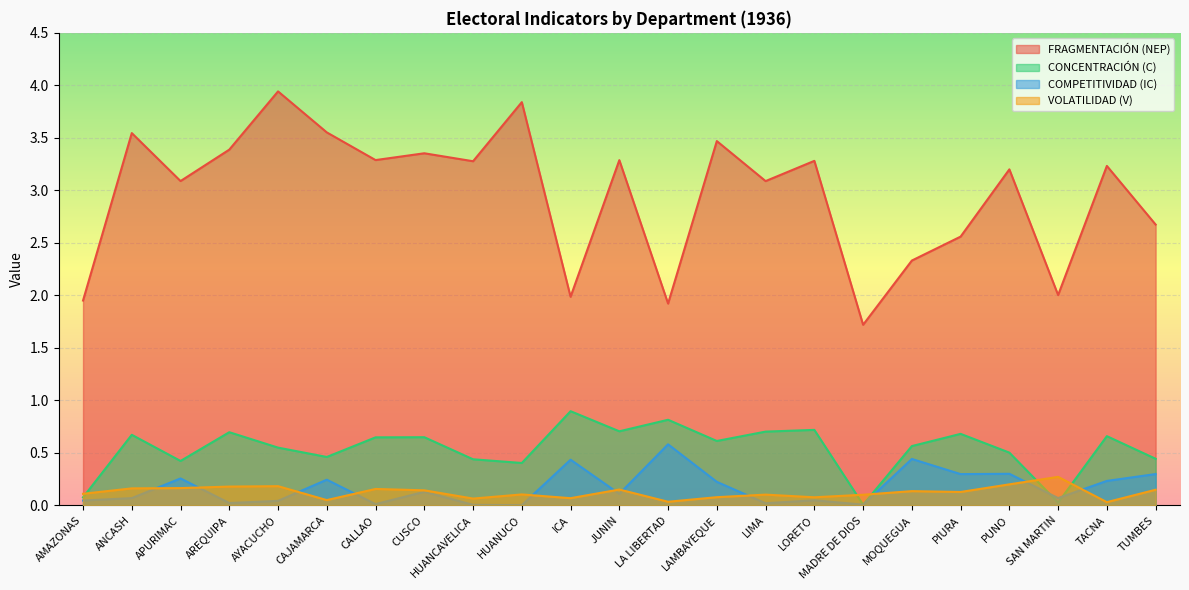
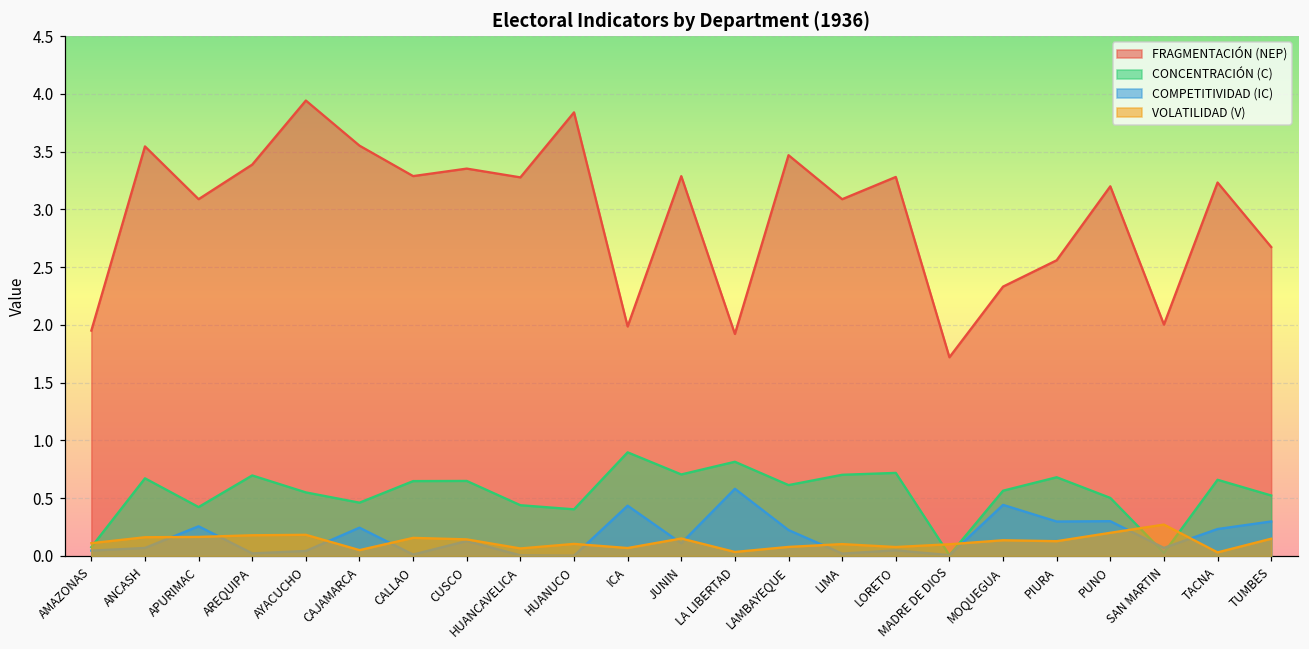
  {
    "FRAGMENTACIÓN (NEP)": {
      "AMAZONAS": 1.95,
      "ANCASH": 3.55,
      "APURIMAC": 3.09,
      "AREQUIPA": 3.39,
      "AYACUCHO": 3.94,
      "CAJAMARCA": 3.55,
      "CALLAO": 3.29,
      "CUSCO": 3.35,
      "HUANCAVELICA": 3.28,
      "HUANUCO": 3.84,
      "ICA": 1.99,
      "JUNIN": 3.29,
      "LA LIBERTAD": 1.92,
      "LAMBAYEQUE": 3.47,
      "LIMA": 3.09,
      "LORETO": 3.28,
      "MADRE DE DIOS": 1.72,
      "MOQUEGUA": 2.33,
      "PIURA": 2.56,
      "PUNO": 3.20,
      "SAN MARTIN": 2.00,
      "TACNA": 3.23,
      "TUMBES": 2.67
    },
    "CONCENTRACIÓN (C)": {
      "AMAZONAS": 0.08,
      "ANCASH": 0.67,
      "APURIMAC": 0.42,
      "AREQUIPA": 0.70,
      "AYACUCHO": 0.55,
      "CAJAMARCA": 0.46,
      "CALLAO": 0.65,
      "CUSCO": 0.65,
      "HUANCAVELICA": 0.44,
      "HUANUCO": 0.40,
      "ICA": 0.90,
      "JUNIN": 0.71,
      "LA LIBERTAD": 0.82,
      "LAMBAYEQUE": 0.61,
      "LIMA": 0.70,
      "LORETO": 0.72,
      "MOQUEGUA": 0.56,
      "PIURA": 0.68,
      "PUNO": 0.50,
      "SAN MARTIN": 0.03,
      "TACNA": 0.66,
-     "TUMBES": 0.44
+     "TUMBES": 0.52
    },
    "COMPETITIVIDAD (IC)": {
      "AMAZONAS": 0.05,
      "ANCASH": 0.07,
      "APURIMAC": 0.26,
      "AREQUIPA": 0.02,
      "AYACUCHO": 0.04,
      "CAJAMARCA": 0.24,
      "CALLAO": 0.01,
      "HUANCAVELICA": 0.01,
      "HUANUCO": 0.00,
      "ICA": 0.44,
      "JUNIN": 0.11,
      "LA LIBERTAD": 0.58,
      "LAMBAYEQUE": 0.22,
      "LIMA": 0.02,
      "LORETO": 0.05,
      "MOQUEGUA": 0.44,
      "PIURA": 0.30,
      "PUNO": 0.30,
      "SAN MARTIN": 0.07,
      "TACNA": 0.23,
      "TUMBES": 0.30
    },
    "VOLATILIDAD (V)": {
      "AMAZONAS": 0.11,
      "ANCASH": 0.16,
      "APURIMAC": 0.16,
      "AREQUIPA": 0.18,
      "AYACUCHO": 0.18,
      "CAJAMARCA": 0.05,
      "CALLAO": 0.16,
      "HUANCAVELICA": 0.07,
      "HUANUCO": 0.10,
      "ICA": 0.07,
      "JUNIN": 0.15,
      "LA LIBERTAD": 0.03,
      "LAMBAYEQUE": 0.08,
      "LIMA": 0.10,
      "LORETO": 0.08,
      "MADRE DE DIOS": 0.10,
      "MOQUEGUA": 0.14,
      "PIURA": 0.13,
      "PUNO": 0.20,
      "SAN MARTIN": 0.27,
      "TACNA": 0.03,
      "TUMBES": 0.15
    }
  }
